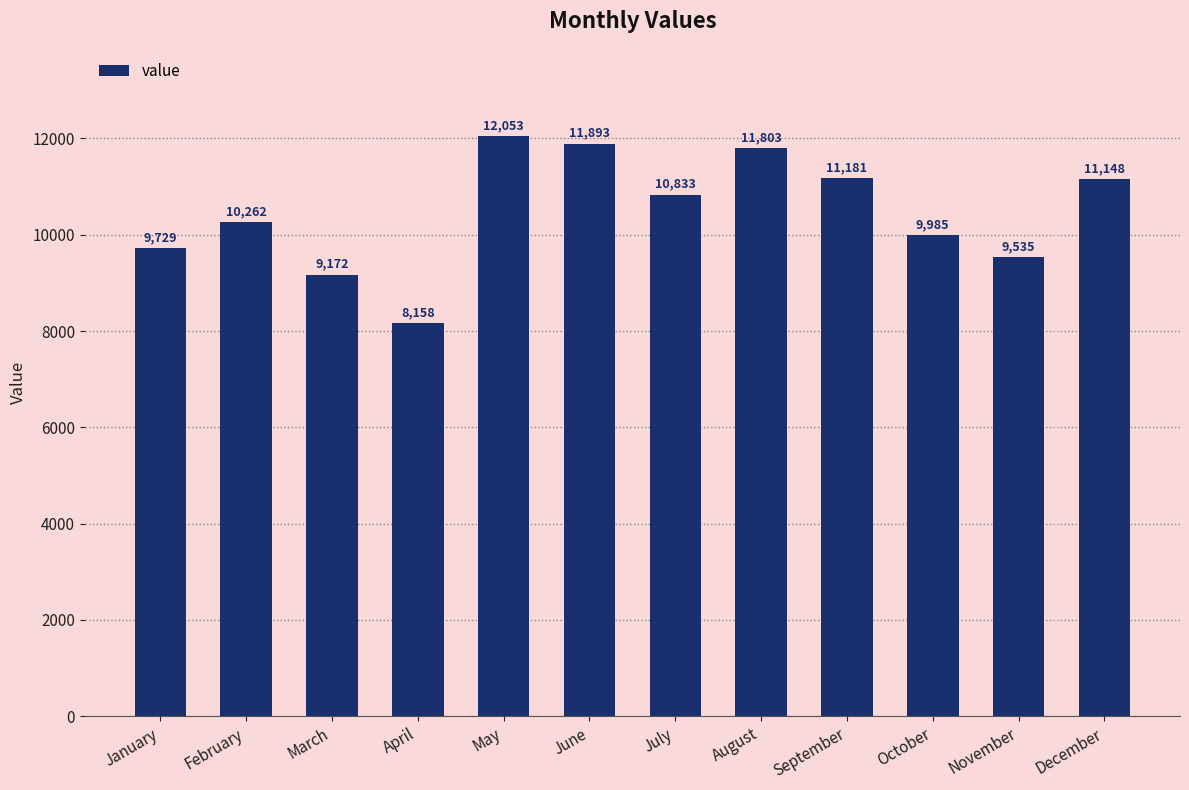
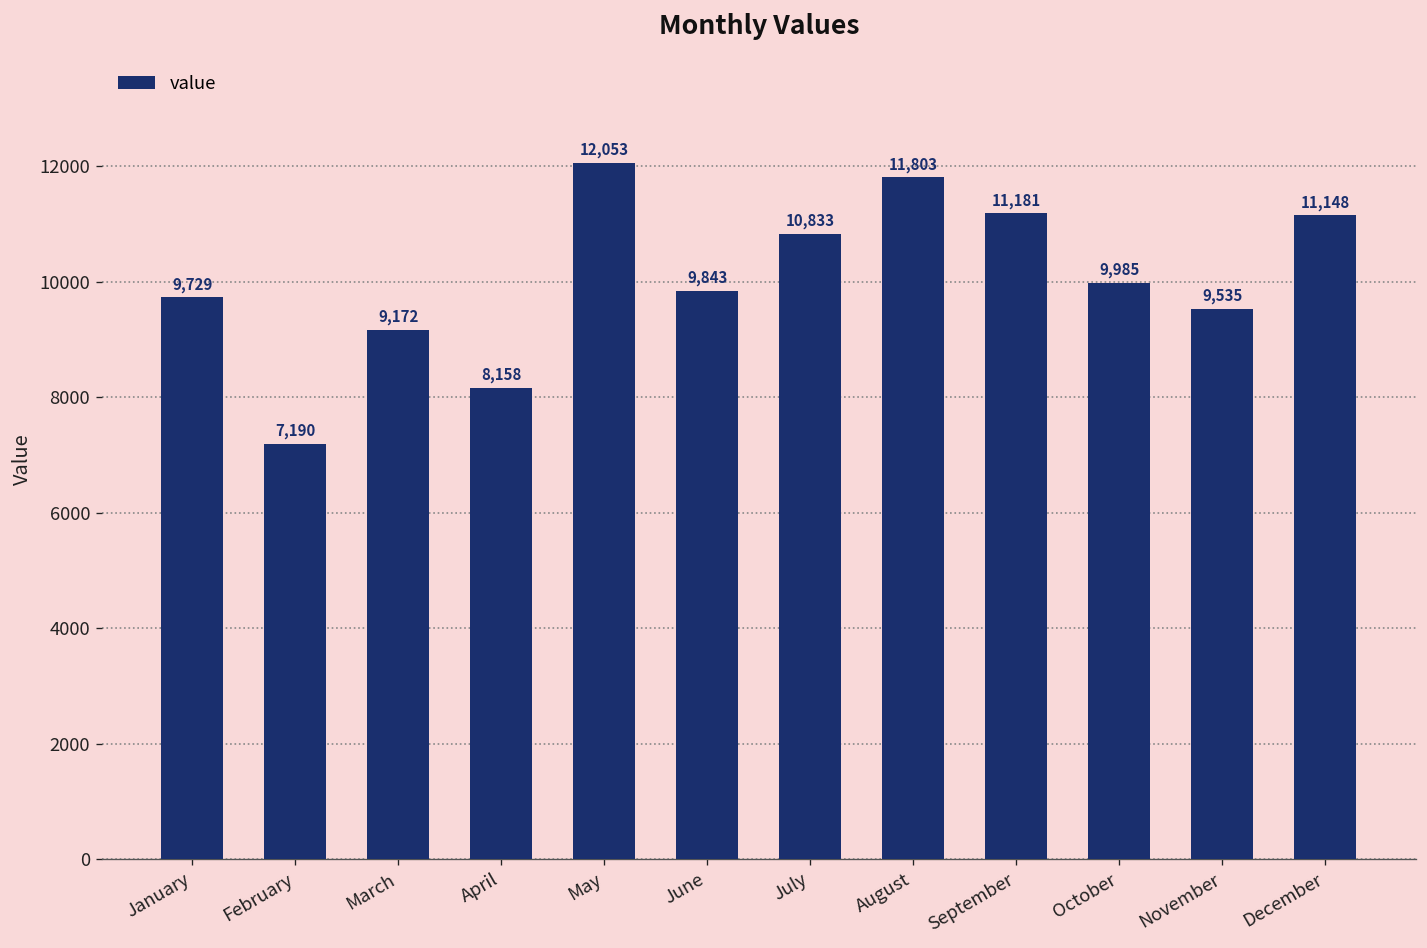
  {
    "January": "9,729",
-   "February": "10,262",
+   "February": "7,190",
    "March": "9,172",
    "April": "8,158",
    "May": "12,053",
-   "June": "11,893",
+   "June": "9,843",
    "July": "10,833",
    "August": "11,803",
    "September": "11,181",
    "October": "9,985",
    "November": "9,535",
    "December": "11,148"
  }
